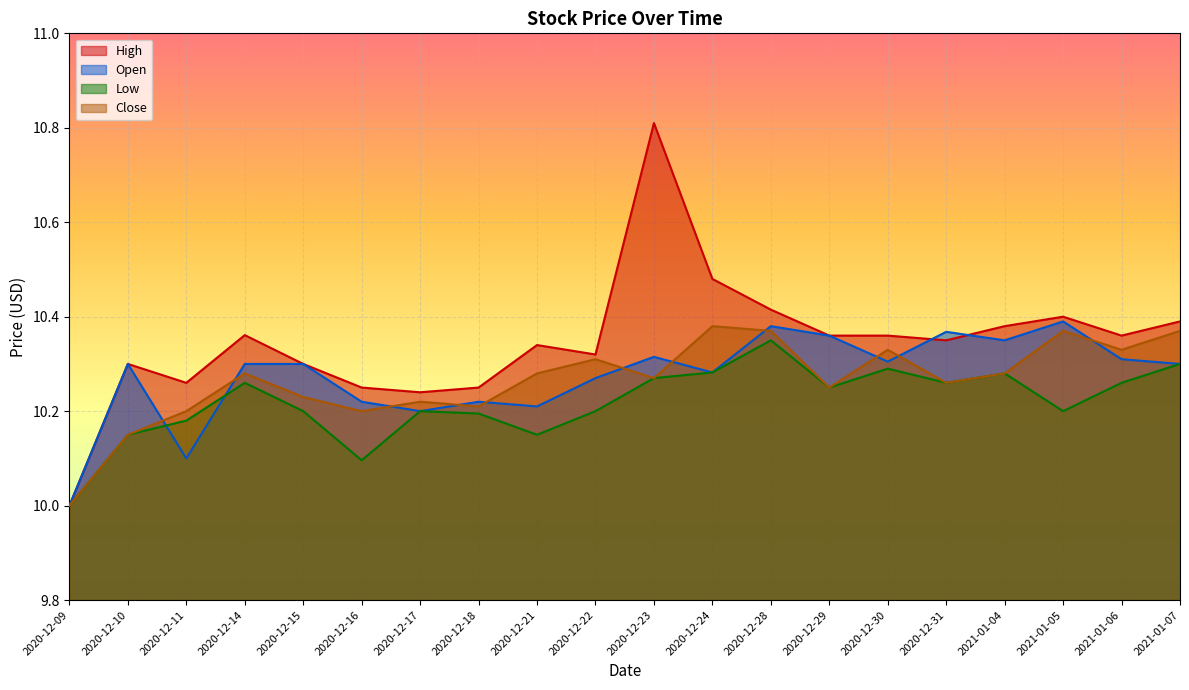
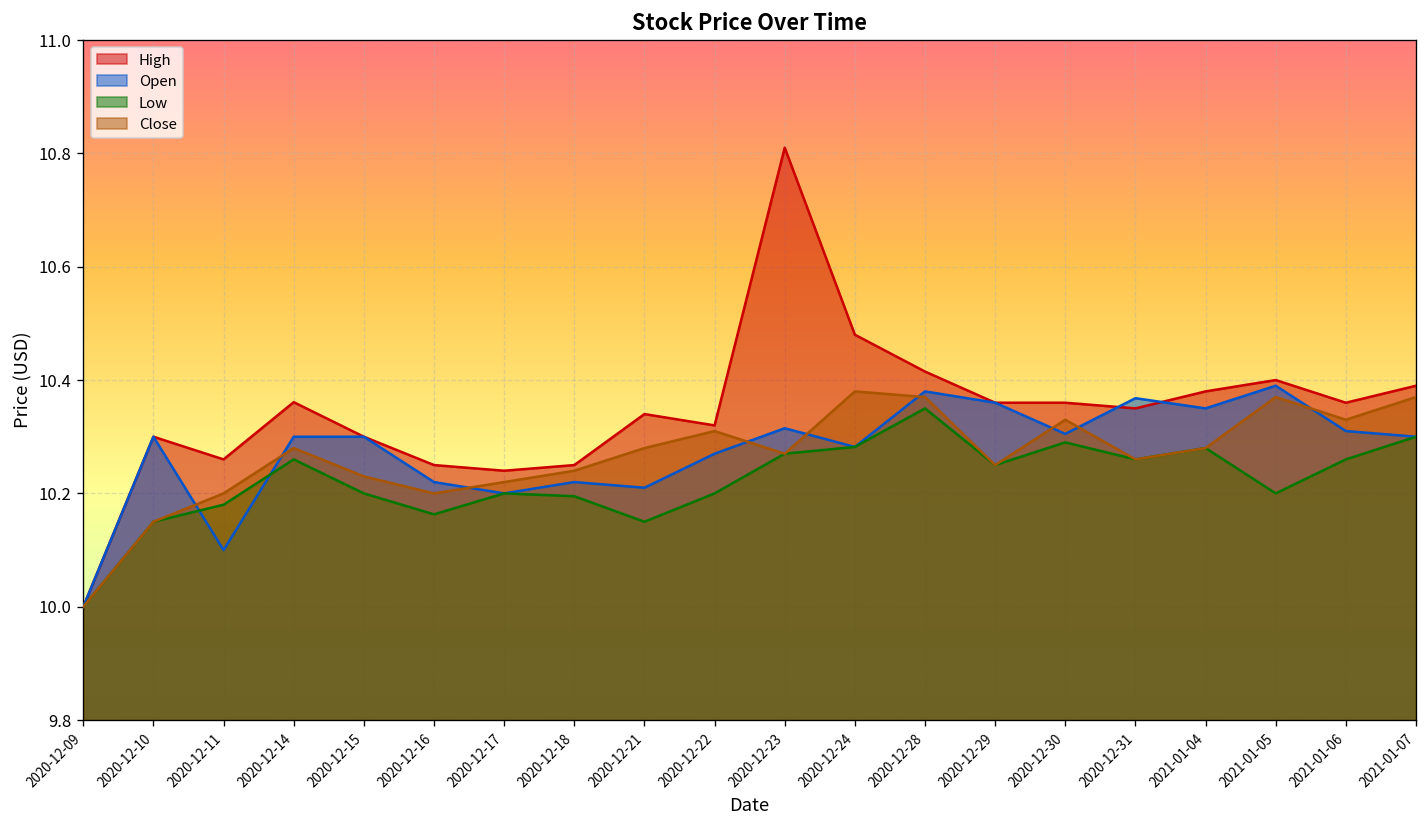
  {
    "High": {
      "2020-12-11": 10.26,
      "2020-12-14": 10.36,
      "2020-12-16": 10.25,
      "2020-12-17": 10.24,
      "2020-12-18": 10.25,
      "2020-12-21": 10.34,
      "2020-12-22": 10.32,
      "2020-12-23": 10.81,
      "2020-12-24": 10.48,
      "2020-12-28": 10.42,
      "2020-12-30": 10.36,
      "2020-12-31": 10.35,
      "2021-01-04": 10.38,
      "2021-01-05": 10.40,
      "2021-01-06": 10.36,
      "2021-01-07": 10.39
    },
    "Open": {
      "2020-12-11": 10.10,
      "2020-12-14": 10.30,
      "2020-12-16": 10.22,
      "2020-12-18": 10.22,
      "2020-12-21": 10.21,
      "2020-12-22": 10.27,
      "2020-12-23": 10.32,
      "2020-12-28": 10.38,
      "2020-12-30": 10.31,
      "2020-12-31": 10.37,
      "2021-01-04": 10.35,
      "2021-01-05": 10.39,
      "2021-01-06": 10.31
    },
    "Low": {
      "2020-12-11": 10.18,
      "2020-12-14": 10.26,
      "2020-12-15": 10.20,
-     "2020-12-16": 10.10,
+     "2020-12-16": 10.16,
      "2020-12-18": 10.20,
      "2020-12-21": 10.15,
      "2020-12-22": 10.20,
      "2020-12-28": 10.35,
      "2020-12-30": 10.29,
      "2021-01-05": 10.20,
      "2021-01-06": 10.26
    },
    "Close": {
      "2020-12-11": 10.20,
      "2020-12-14": 10.28,
      "2020-12-15": 10.23,
      "2020-12-16": 10.20,
      "2020-12-17": 10.22,
-     "2020-12-18": 10.21,
+     "2020-12-18": 10.24,
      "2020-12-21": 10.28,
      "2020-12-22": 10.31,
      "2020-12-24": 10.38,
      "2020-12-28": 10.37,
      "2020-12-30": 10.33,
      "2021-01-05": 10.37,
      "2021-01-06": 10.33,
      "2021-01-07": 10.37
    }
  }
